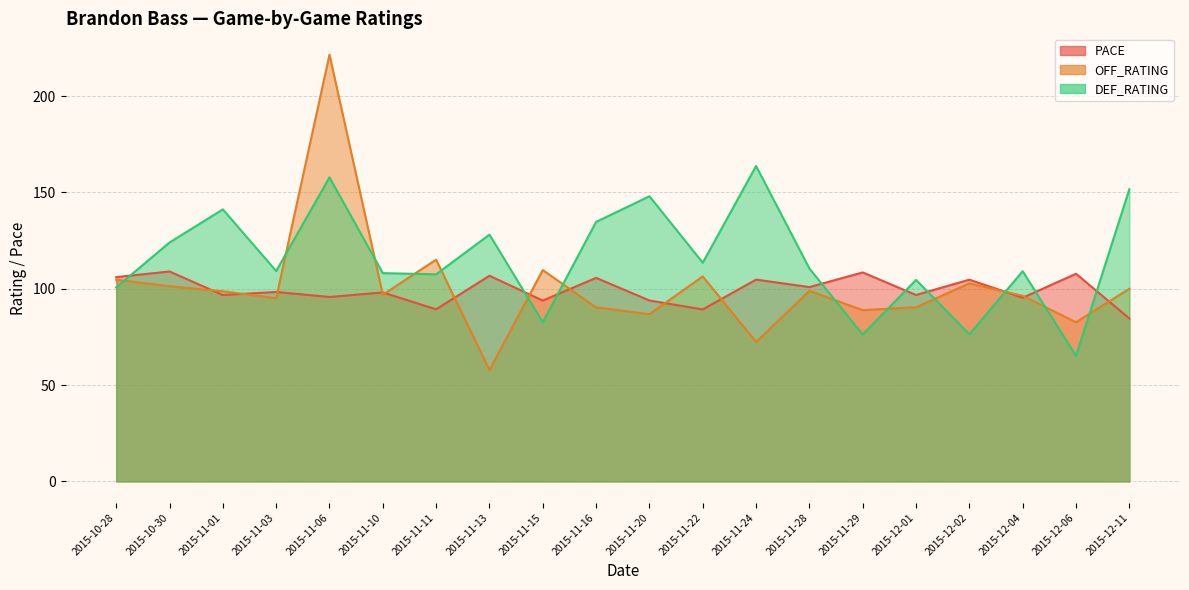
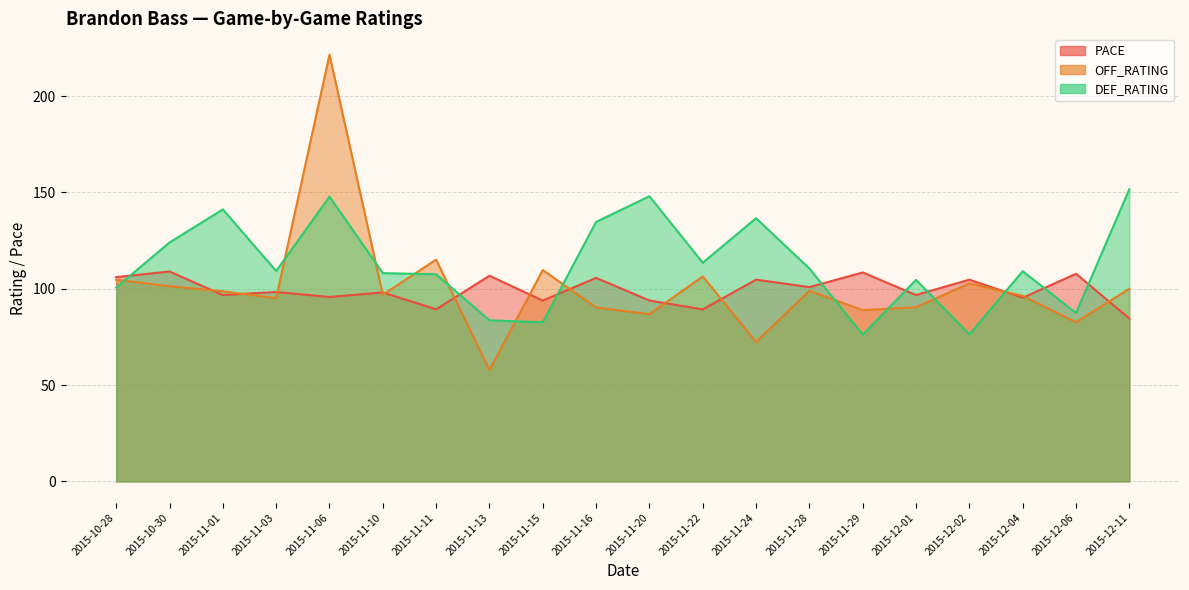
  {
    "DEF_RATING": {
      "2015-10-28": 101,
      "2015-10-30": 124,
      "2015-11-01": 141,
      "2015-11-03": 109,
-     "2015-11-06": 158,
+     "2015-11-06": 148,
      "2015-11-10": 108,
      "2015-11-11": 108,
-     "2015-11-13": 128,
+     "2015-11-13": 84,
      "2015-11-15": 83,
      "2015-11-16": 135,
      "2015-11-20": 148,
      "2015-11-22": 114,
-     "2015-11-24": 164,
+     "2015-11-24": 137,
      "2015-11-28": 111,
      "2015-11-29": 76,
      "2015-12-01": 105,
      "2015-12-02": 76,
      "2015-12-04": 109,
-     "2015-12-06": 65,
+     "2015-12-06": 87,
      "2015-12-11": 152
    }
  }
